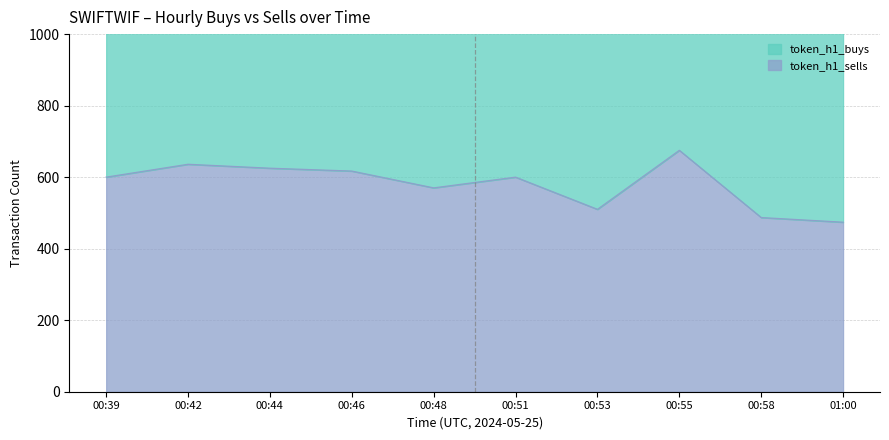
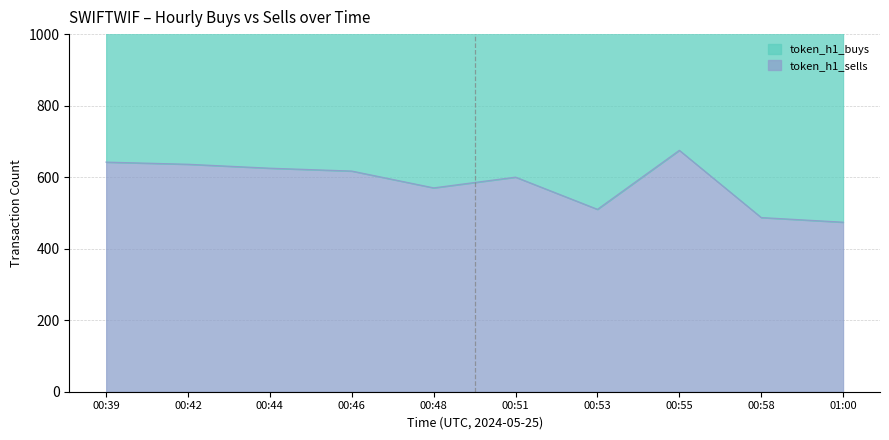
  {
    "token_h1_sells": {
-     "00:39": 600,
+     "00:39": 640,
      "00:42": 640,
      "00:44": 630,
      "00:46": 620,
      "00:48": 570,
      "00:51": 600,
      "00:53": 510,
      "00:55": 680,
      "00:58": 490,
      "01:00": 470
    }
  }
